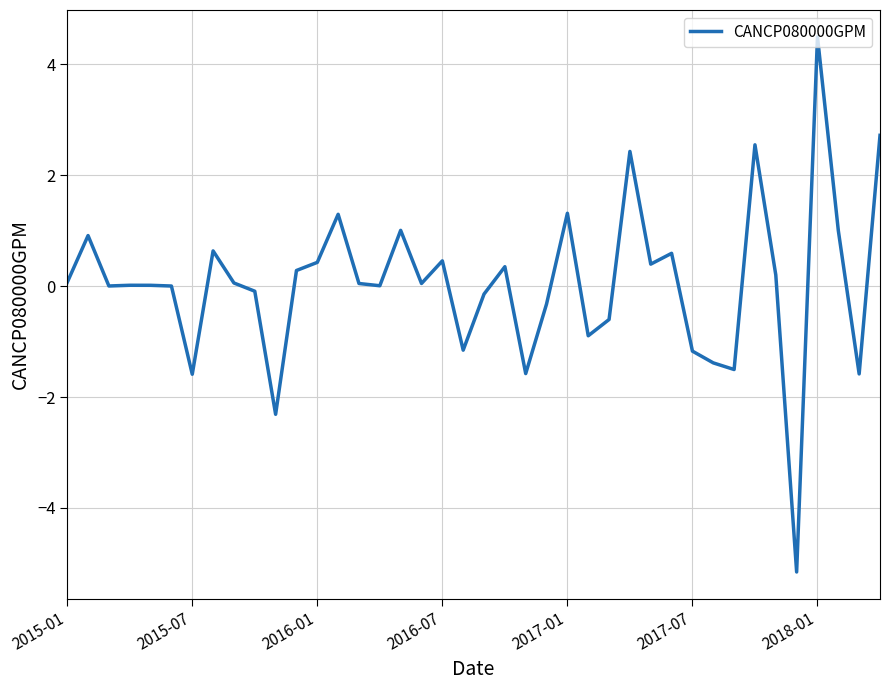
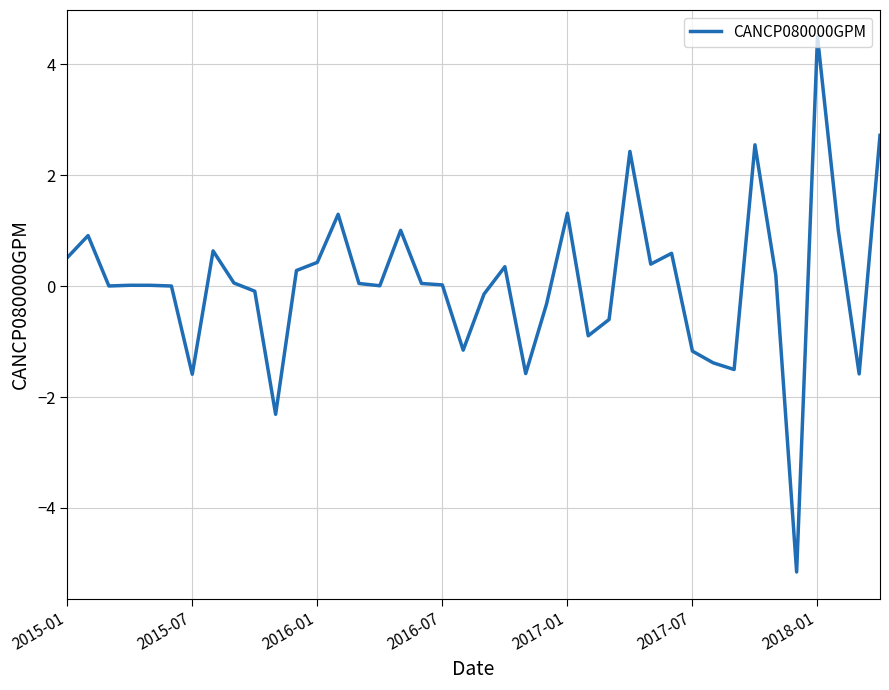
  {
-   "2015-01": 0.1,
+   "2015-01": 0.5,
    "2015-07": -1.6,
    "2016-01": 0.4,
-   "2016-07": 0.5,
+   "2016-07": 0.0,
    "2017-01": 1.3,
    "2017-07": -1.2
  }
